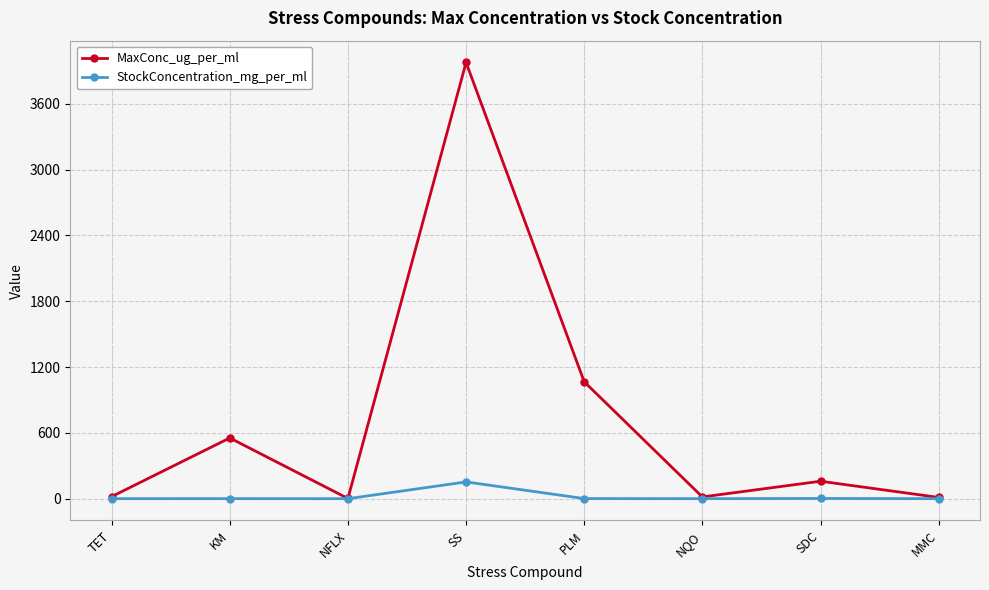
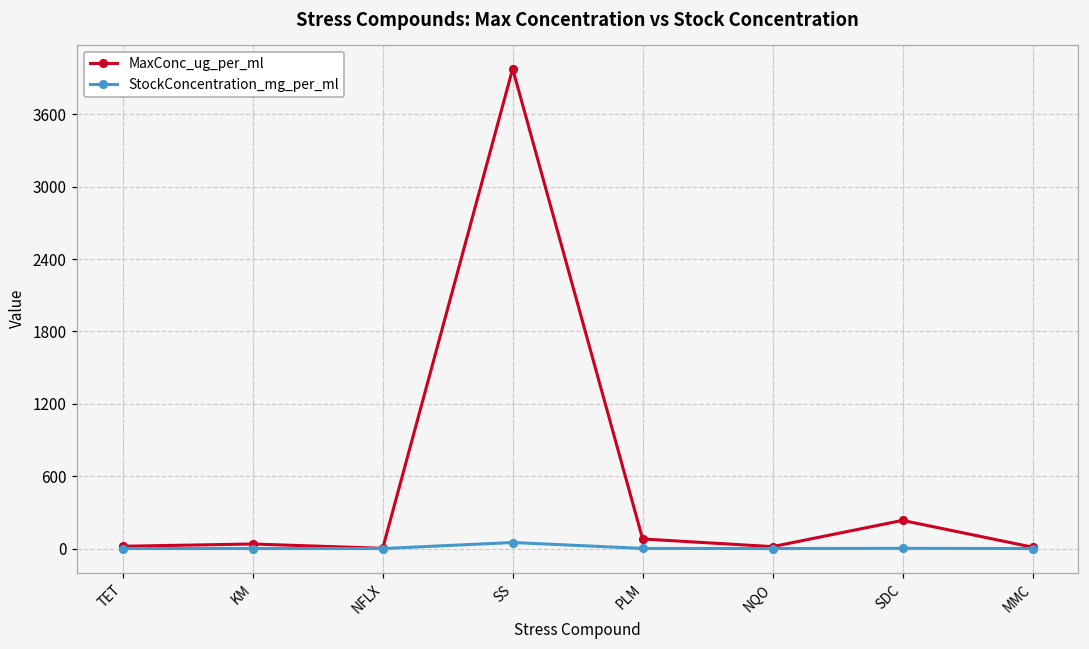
  {
    "MaxConc_ug_per_ml": {
-     "KM": 550,
+     "KM": 40,
      "SS": 3980,
-     "PLM": 1070,
-     "SDC": 160
+     "PLM": 80,
+     "SDC": 230
    },
    "StockConcentration_mg_per_ml": {
      "KM": 0,
-     "SS": 150,
+     "SS": 50,
      "PLM": 0,
      "SDC": 0
    }
  }
